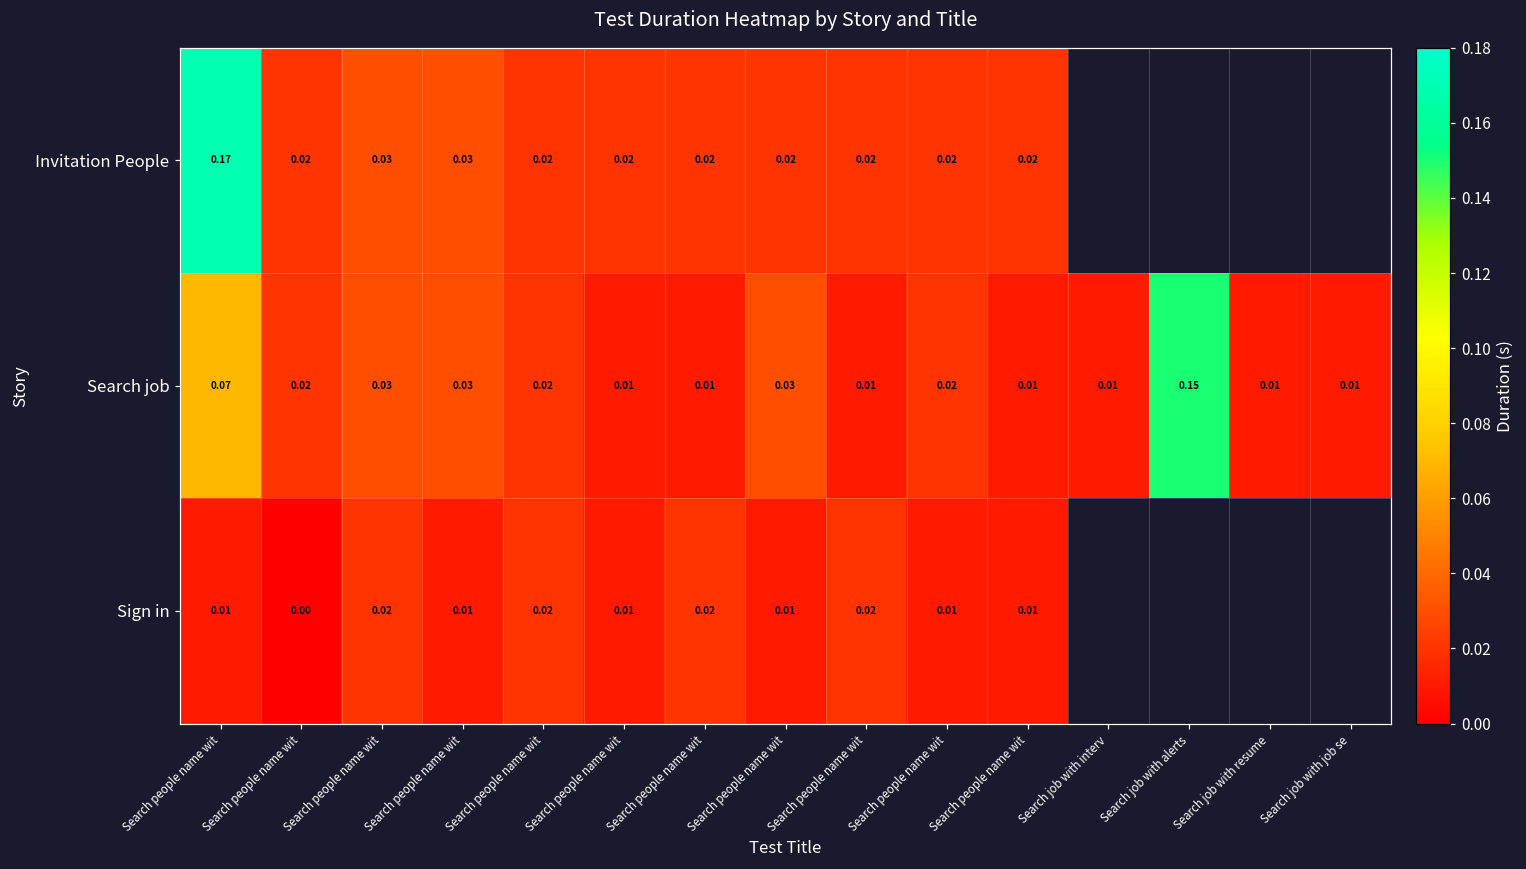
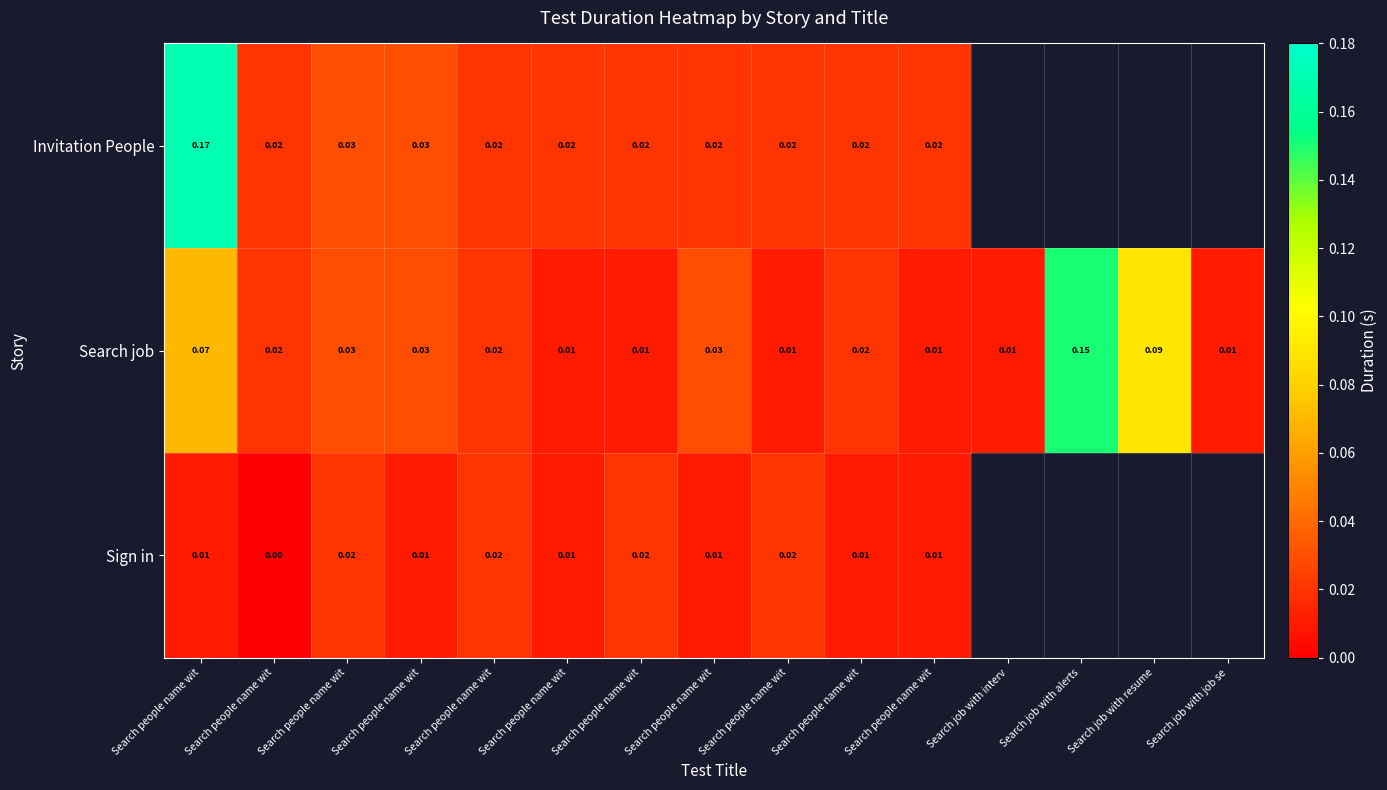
  {
    "Search job": {
      "Search job with interv": 0.01,
      "Search job with alerts": 0.15,
-     "Search job with resume": 0.01,
+     "Search job with resume": 0.09,
      "Search job with job se": 0.01
    }
  }
